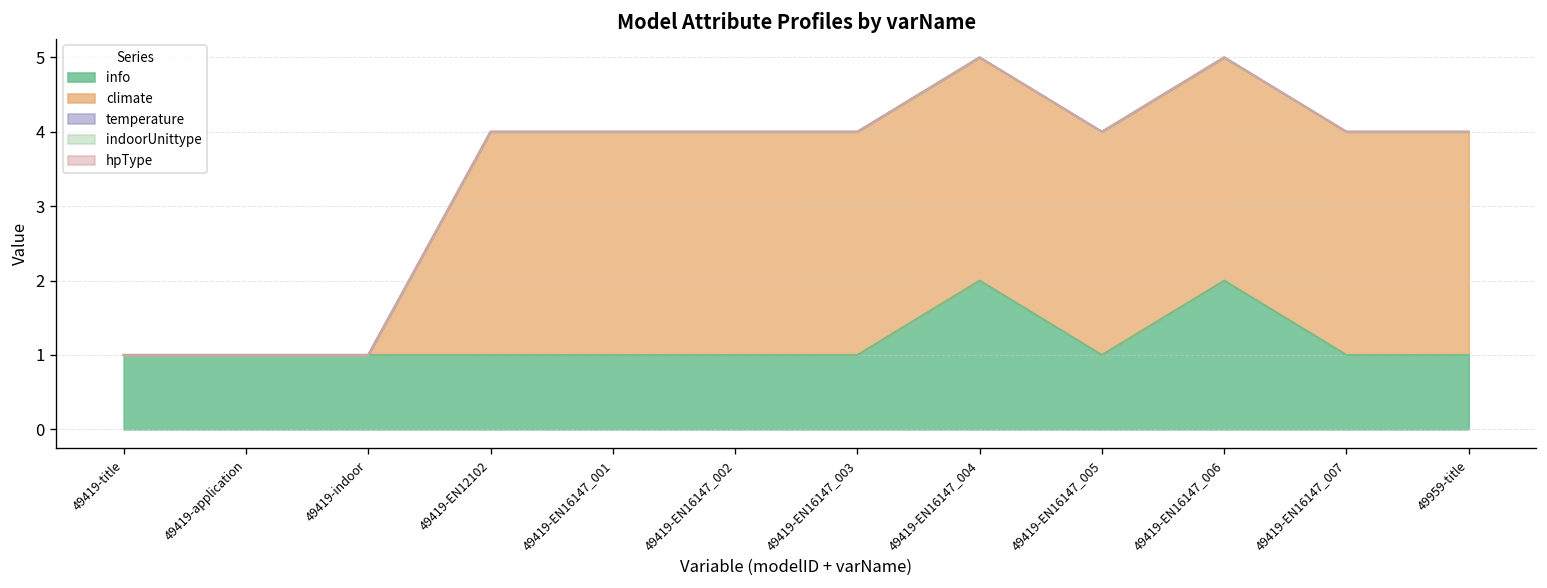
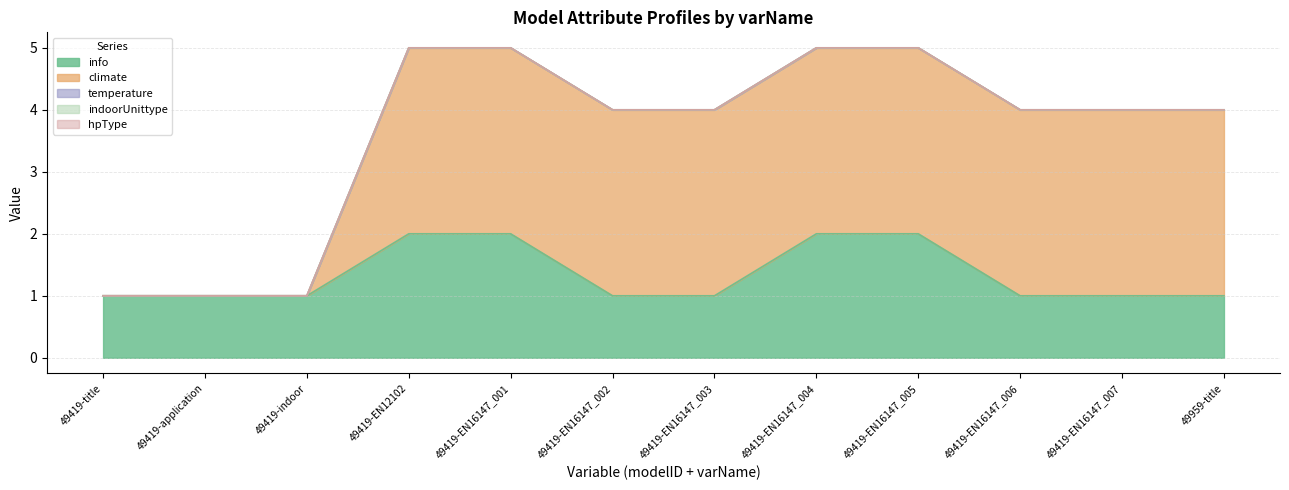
  {
    "info": {
-     "49419-EN12102": 1,
-     "49419-EN16147_001": 1,
+     "49419-EN12102": 2,
+     "49419-EN16147_001": 2,
      "49419-EN16147_002": 1,
      "49419-EN16147_003": 1,
      "49419-EN16147_004": 2,
-     "49419-EN16147_005": 1,
-     "49419-EN16147_006": 2,
+     "49419-EN16147_005": 2,
+     "49419-EN16147_006": 1,
      "49419-EN16147_007": 1,
      "49959-title": 1
    }
  }
